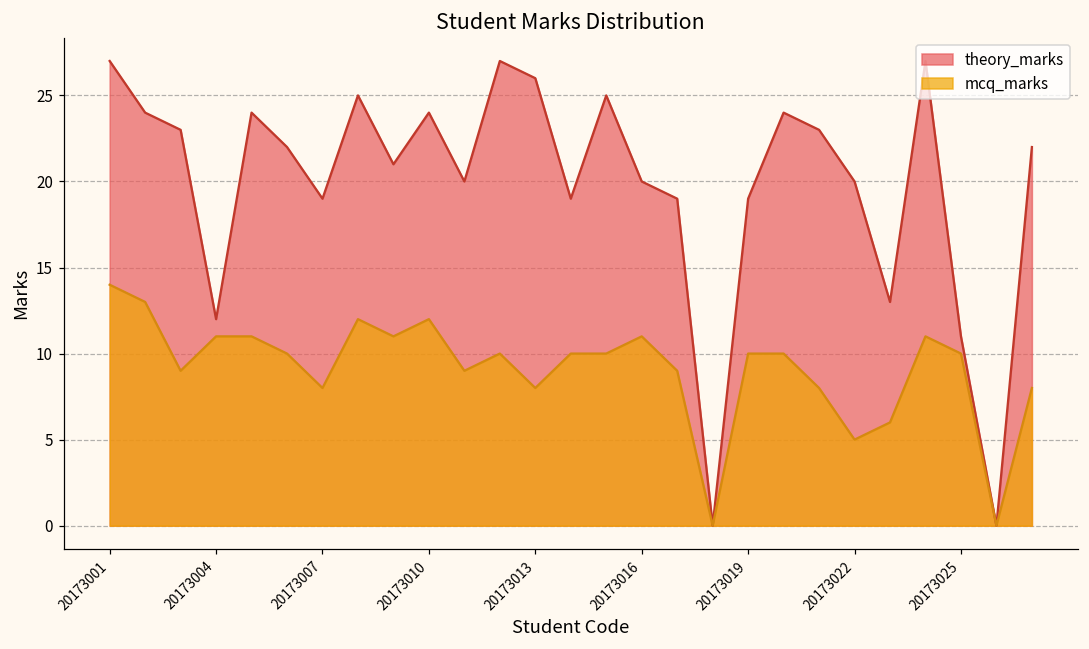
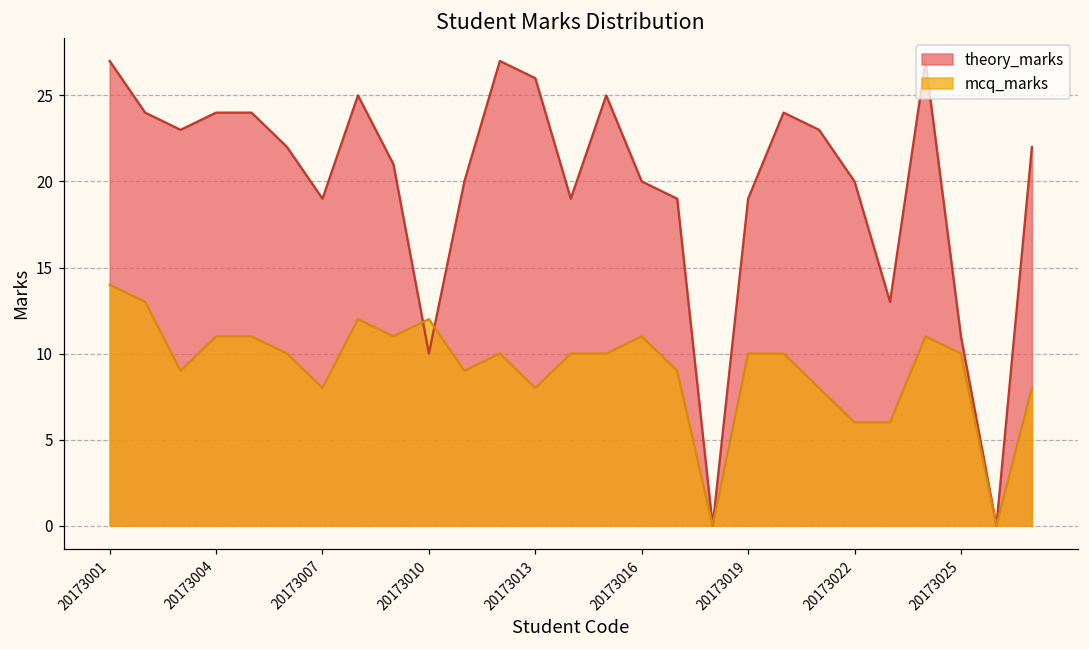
  {
    "theory_marks": {
      "20173001": 27,
-     "20173004": 12,
+     "20173004": 24,
      "20173007": 19,
-     "20173010": 24,
+     "20173010": 10,
      "20173013": 26,
      "20173016": 20,
      "20173019": 19,
      "20173022": 20,
      "20173025": 11
    },
    "mcq_marks": {
      "20173001": 14,
      "20173004": 11,
      "20173007": 8,
      "20173010": 12,
      "20173013": 8,
      "20173016": 11,
      "20173019": 10,
-     "20173022": 5,
+     "20173022": 6,
      "20173025": 10
    }
  }
